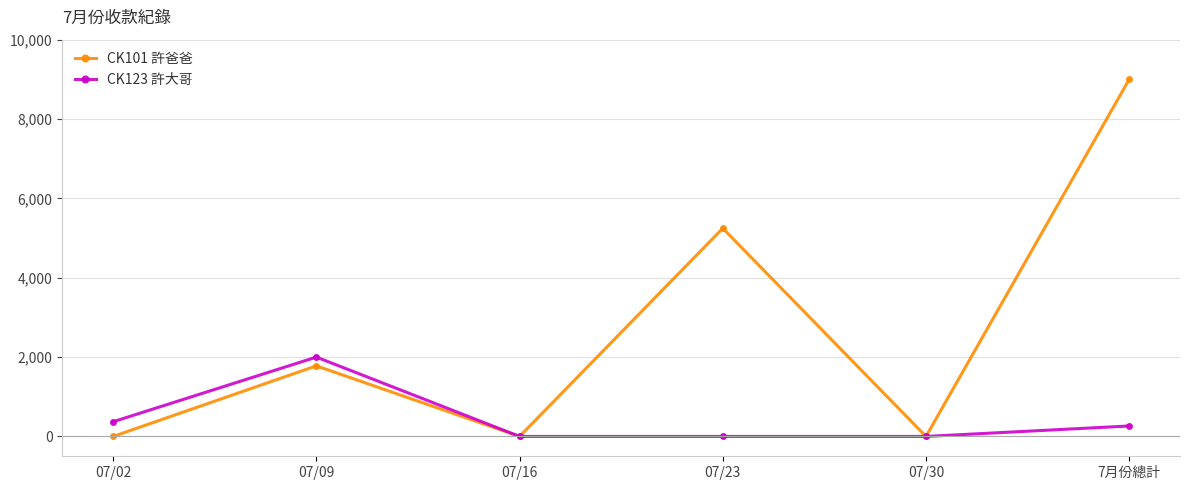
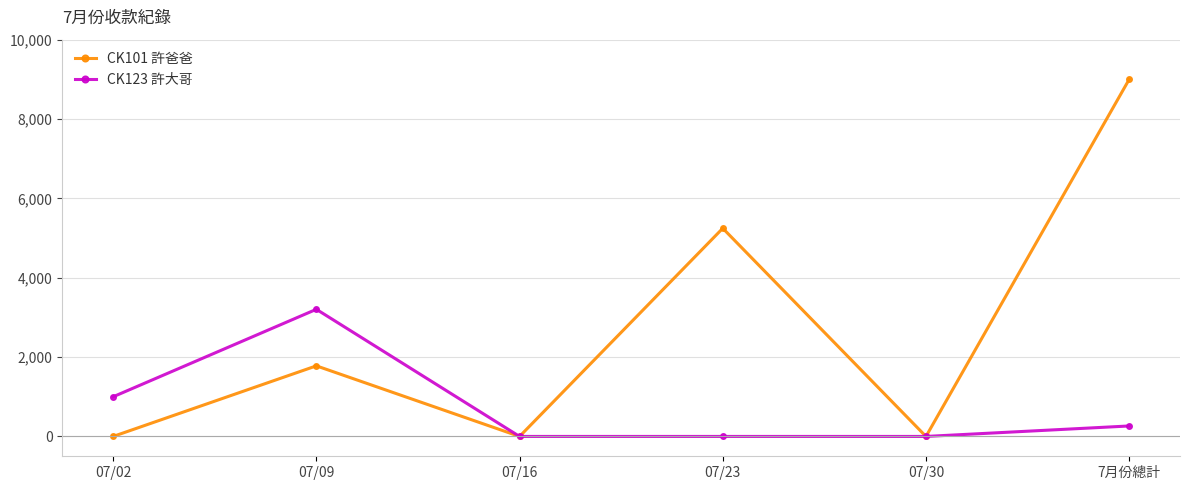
  {
    "CK101 許爸爸": {
      "07/02": "0",
      "07/09": "1,800",
      "07/23": "5,200",
      "7月份總計": "9,000"
    },
    "CK123 許大哥": {
-     "07/02": "400",
-     "07/09": "2,000",
+     "07/02": "1,000",
+     "07/09": "3,200",
      "07/23": "0",
      "7月份總計": "300"
    }
  }
